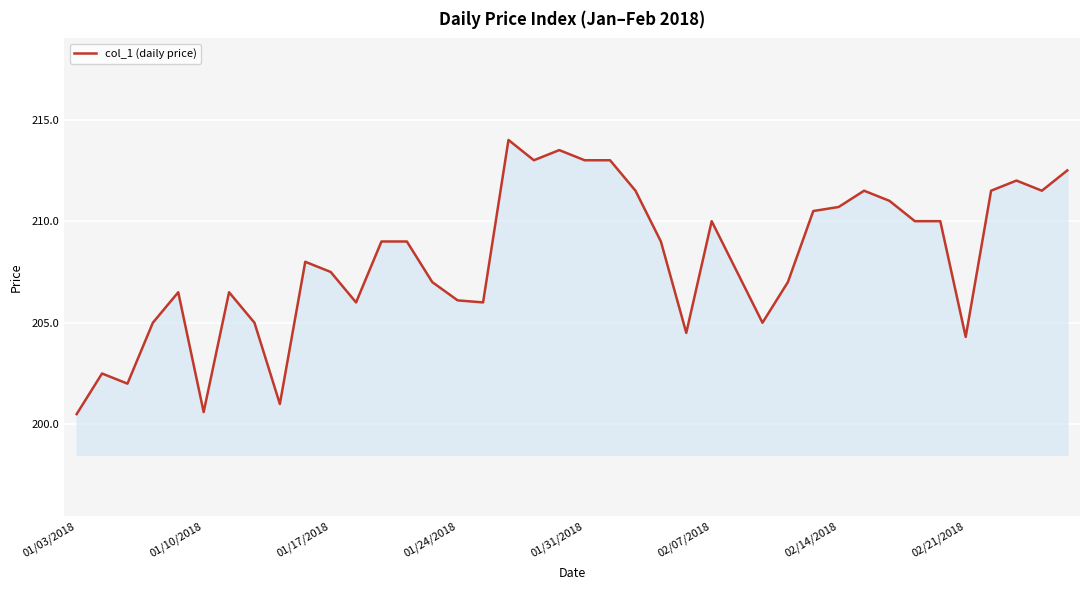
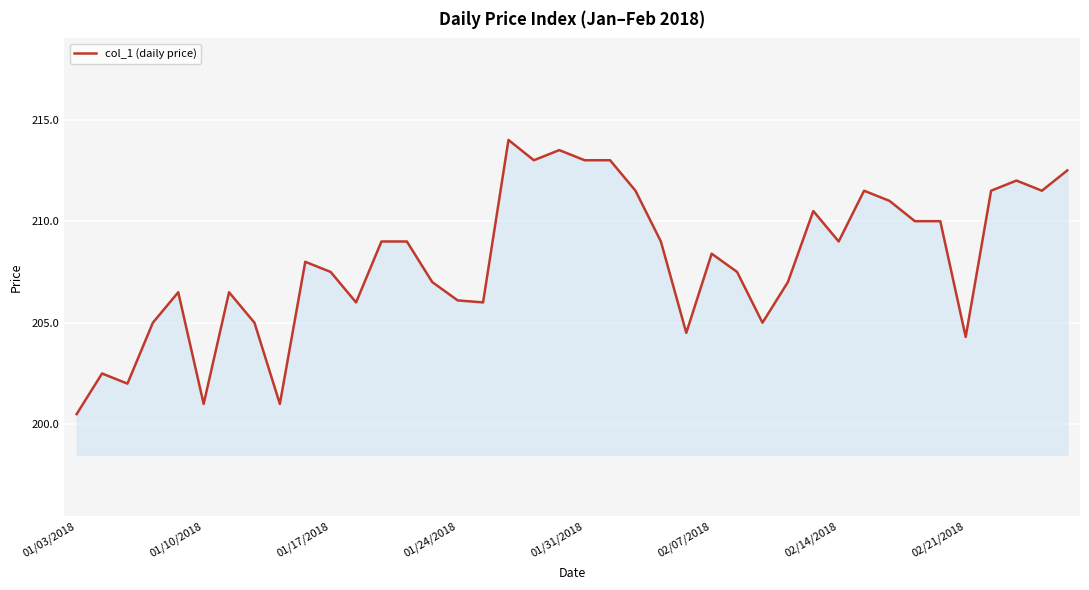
  {
    "01/03/2018": 200.5,
-   "01/10/2018": 200.6,
+   "01/10/2018": 201.0,
    "01/17/2018": 207.5,
    "01/24/2018": 206.1,
    "01/31/2018": 213.0,
-   "02/07/2018": 210.0,
-   "02/14/2018": 210.7,
+   "02/07/2018": 208.4,
+   "02/14/2018": 209.0,
    "02/21/2018": 204.3
  }
